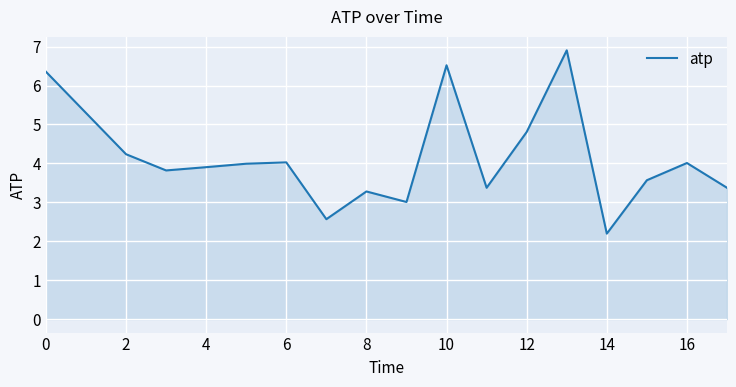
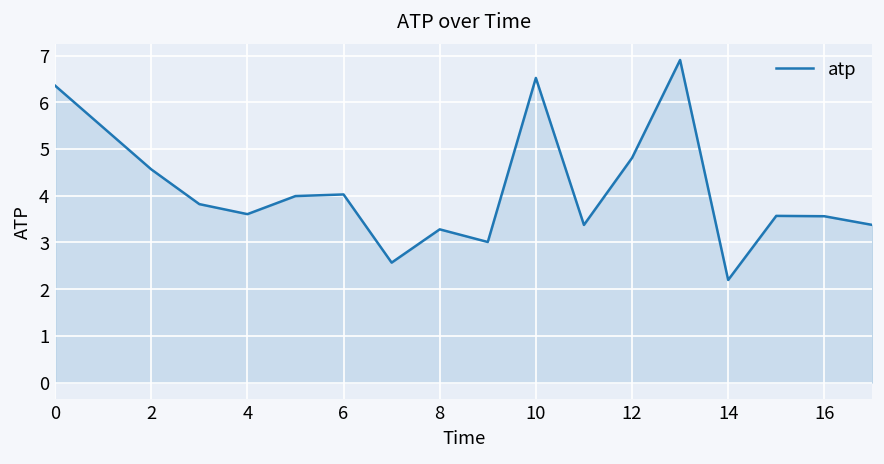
  {
    "0": 6.4,
-   "2": 4.2,
-   "4": 3.9,
+   "2": 4.6,
+   "4": 3.6,
    "6": 4.0,
    "8": 3.3,
    "10": 6.5,
    "12": 4.8,
    "14": 2.2,
-   "16": 4.0
+   "16": 3.6
  }
